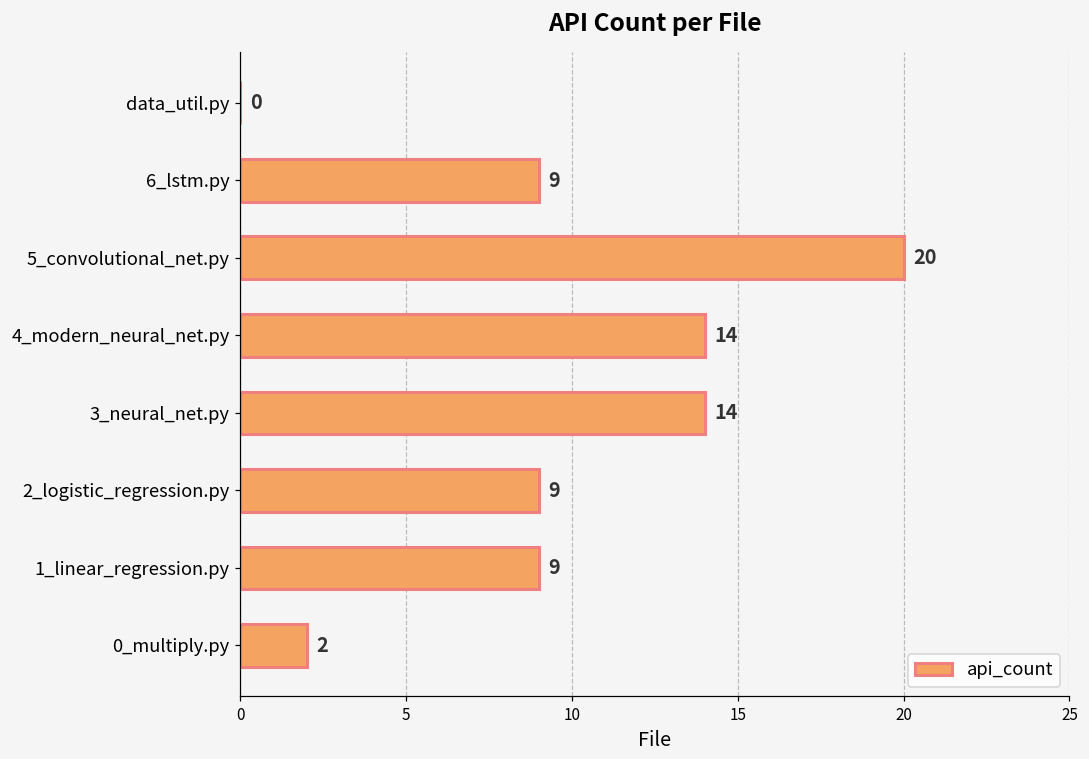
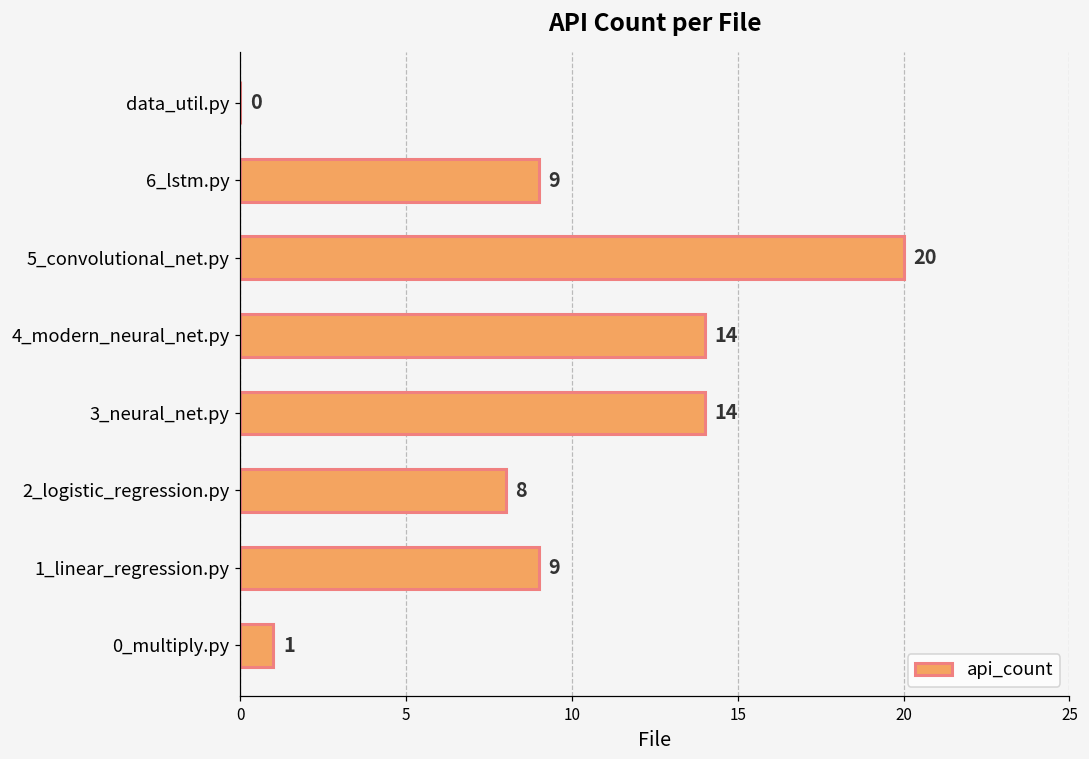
  {
    "data_util.py": 0,
    "6_lstm.py": 9,
    "5_convolutional_net.py": 20,
    "4_modern_neural_net.py": 14,
    "3_neural_net.py": 14,
-   "2_logistic_regression.py": 9,
+   "2_logistic_regression.py": 8,
    "1_linear_regression.py": 9,
-   "0_multiply.py": 2
+   "0_multiply.py": 1
  }
